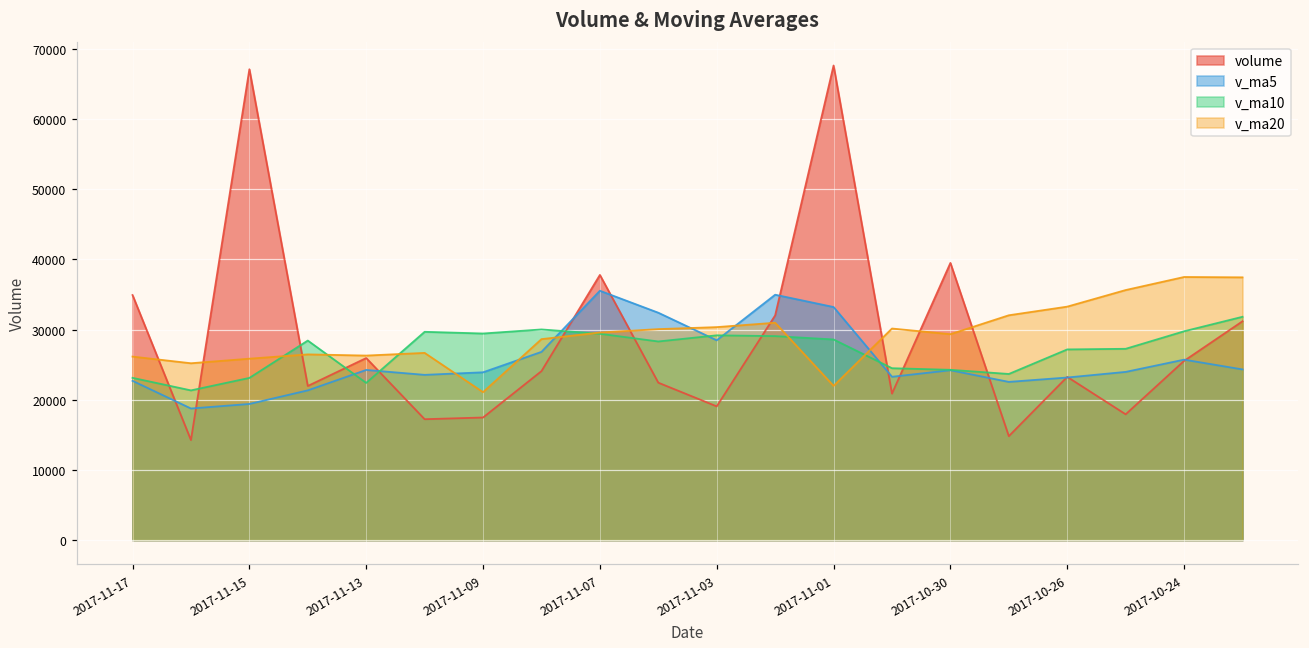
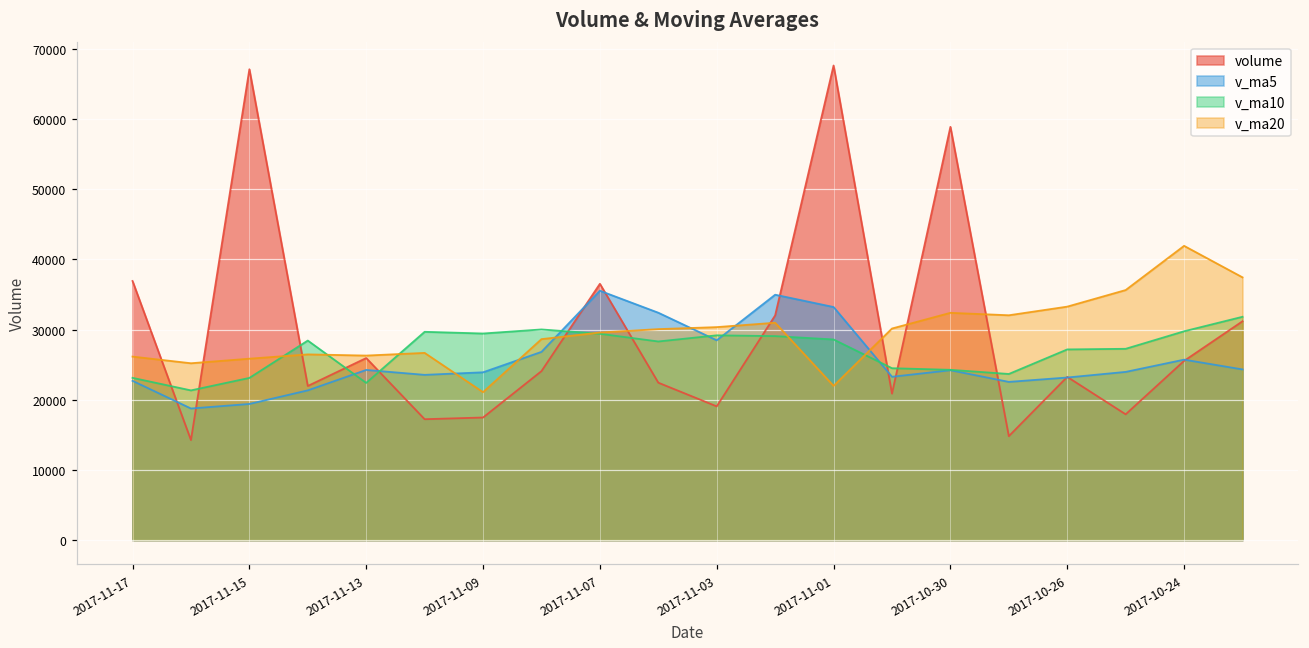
  {
    "volume": {
-     "2017-11-17": 35000,
+     "2017-11-17": 37000,
      "2017-11-15": 67000,
      "2017-11-09": 17000,
-     "2017-11-07": 38000,
+     "2017-11-07": 37000,
      "2017-11-03": 19000,
      "2017-11-01": 68000,
-     "2017-10-30": 39000
+     "2017-10-30": 59000
    },
    "v_ma5": {
      "2017-11-17": 23000,
      "2017-11-15": 19000,
      "2017-11-13": 24000,
      "2017-11-09": 24000,
      "2017-11-07": 36000,
      "2017-11-03": 28000,
      "2017-11-01": 33000
    },
    "v_ma10": {
      "2017-11-17": 23000,
      "2017-11-15": 23000,
      "2017-11-13": 22000,
      "2017-11-09": 29000,
      "2017-11-03": 29000,
      "2017-11-01": 29000,
      "2017-10-26": 27000,
      "2017-10-24": 30000
    },
    "v_ma20": {
      "2017-11-17": 26000,
      "2017-11-15": 26000,
      "2017-11-09": 21000,
      "2017-11-03": 30000,
      "2017-11-01": 22000,
-     "2017-10-30": 29000,
+     "2017-10-30": 32000,
      "2017-10-26": 33000,
-     "2017-10-24": 37000
+     "2017-10-24": 42000
    }
  }
